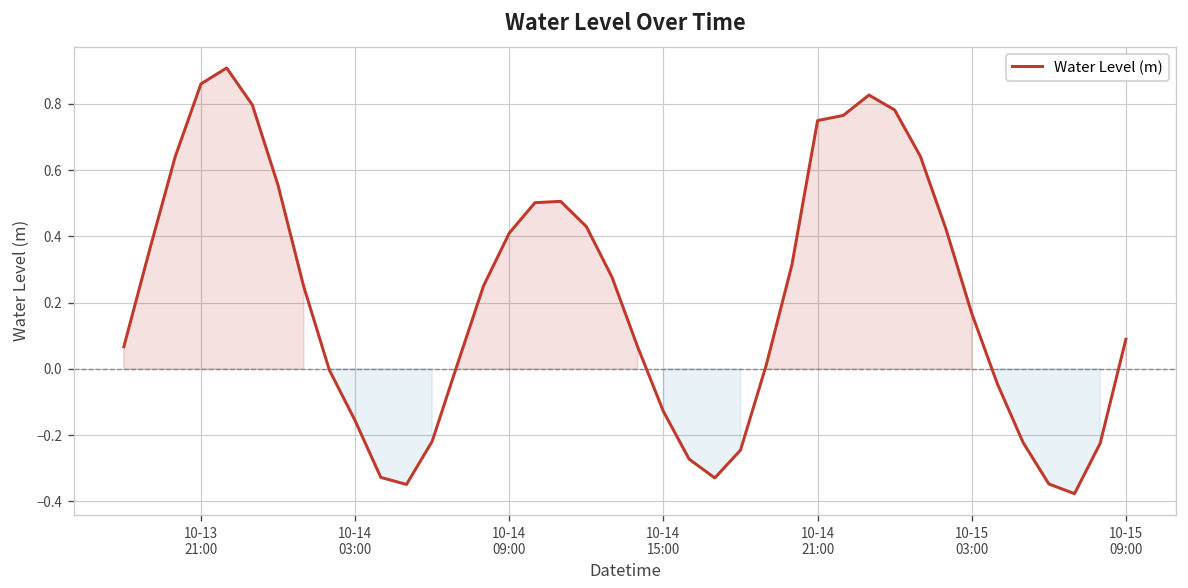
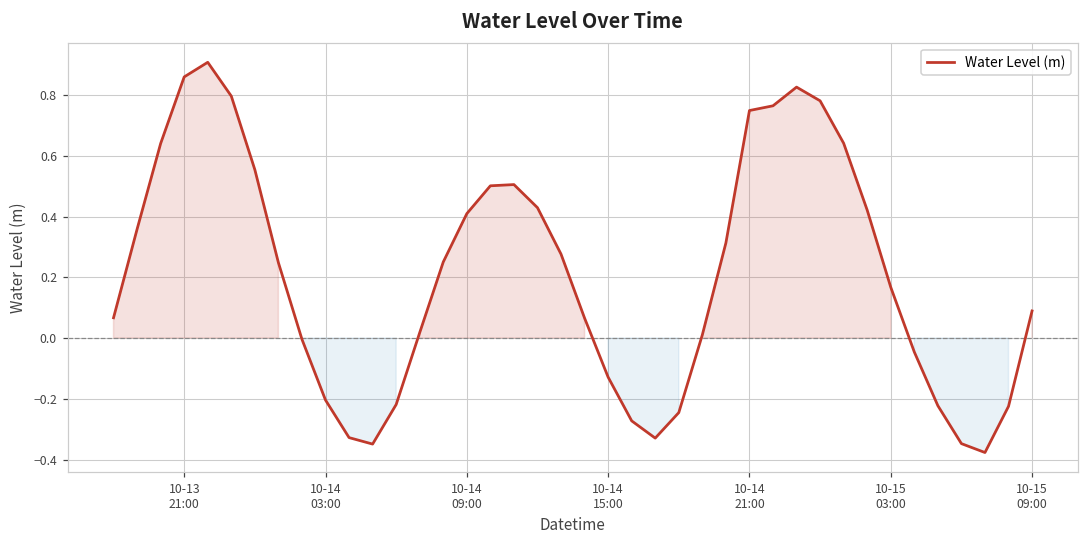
  {
    "10-13 21:00": 0.86,
-   "10-14 03:00": -0.16,
+   "10-14 03:00": -0.20,
    "10-14 09:00": 0.41,
    "10-14 15:00": -0.13,
    "10-14 21:00": 0.75,
    "10-15 03:00": 0.17,
    "10-15 09:00": 0.09
  }
